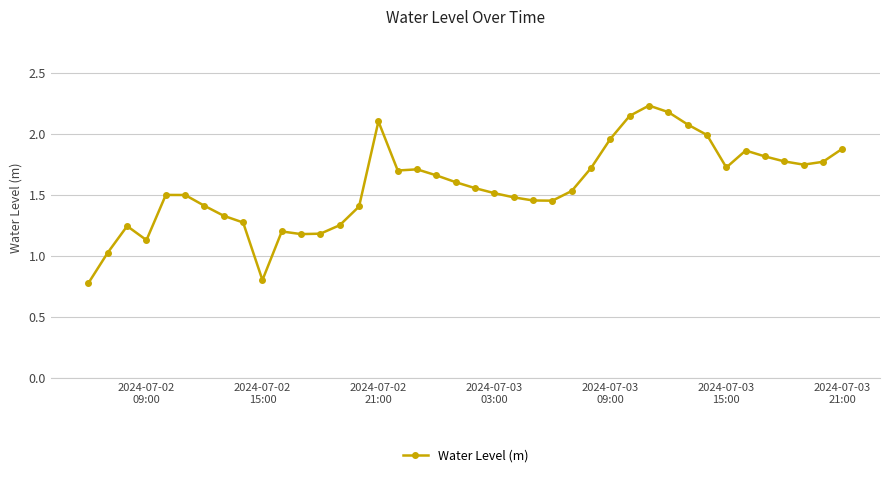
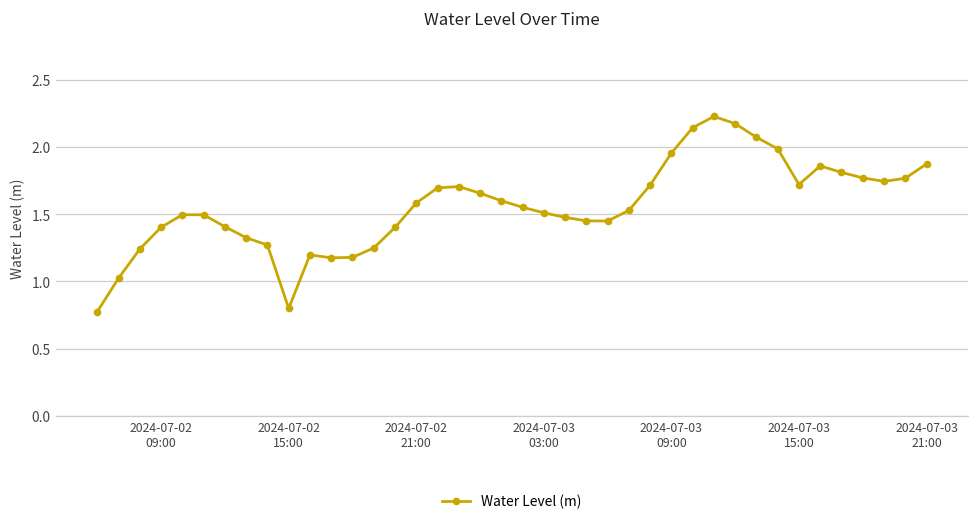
  {
-   "2024-07-02 09:00": 1.13,
+   "2024-07-02 09:00": 1.40,
    "2024-07-02 15:00": 0.80,
-   "2024-07-02 21:00": 2.10,
+   "2024-07-02 21:00": 1.58,
    "2024-07-03 03:00": 1.51,
    "2024-07-03 09:00": 1.96,
    "2024-07-03 15:00": 1.72,
    "2024-07-03 21:00": 1.88
  }
